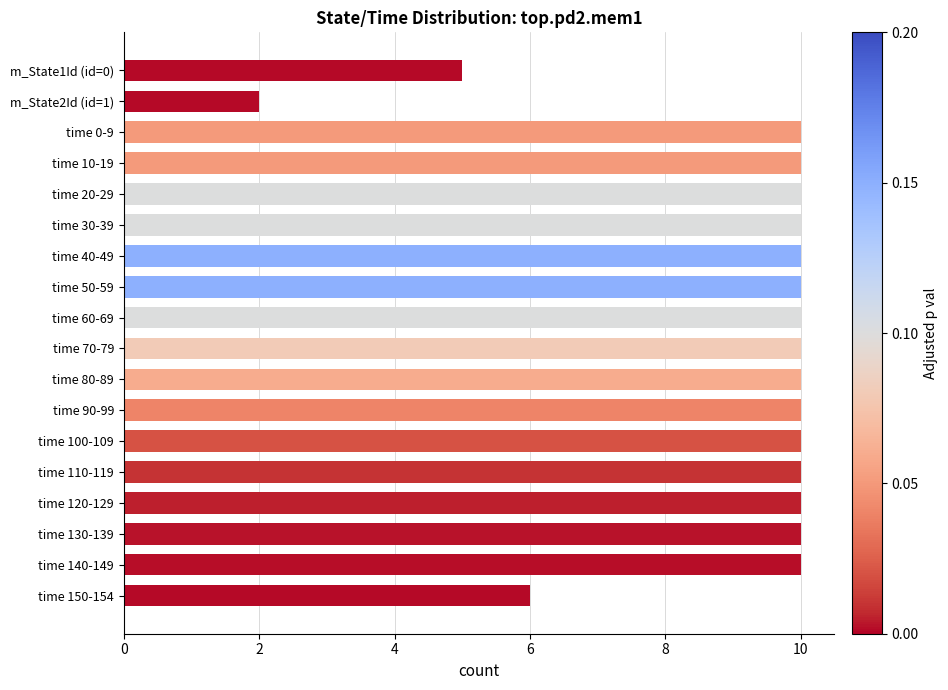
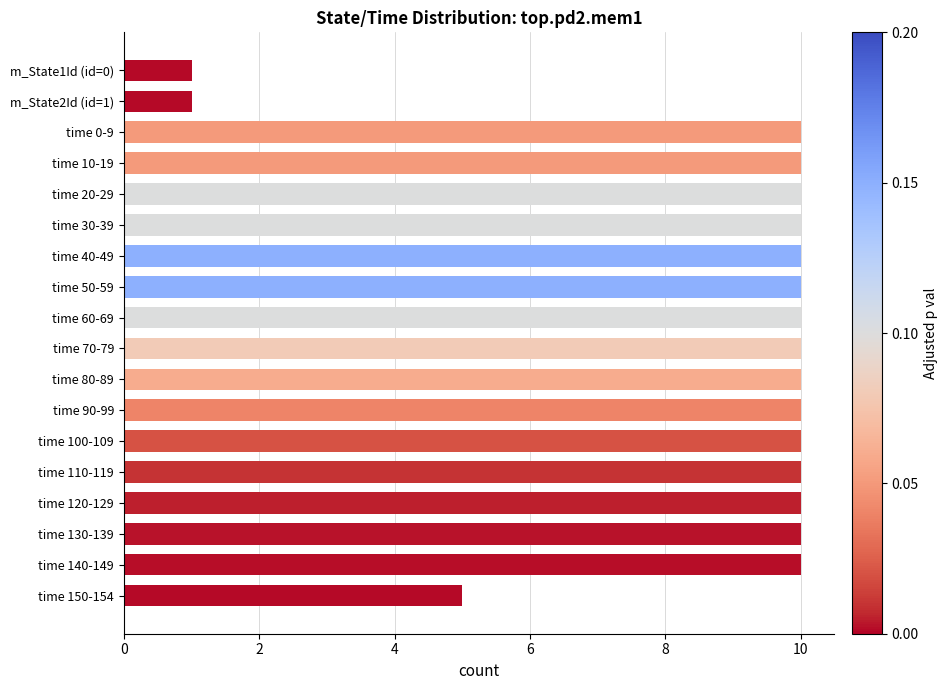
  {
-   "m_State1Id (id=0)": 5,
-   "m_State2Id (id=1)": 2,
+   "m_State1Id (id=0)": 1,
+   "m_State2Id (id=1)": 1,
    "time 0-9": 10,
    "time 10-19": 10,
    "time 20-29": 10,
    "time 30-39": 10,
    "time 40-49": 10,
    "time 50-59": 10,
    "time 60-69": 10,
    "time 70-79": 10,
    "time 80-89": 10,
    "time 90-99": 10,
    "time 100-109": 10,
    "time 110-119": 10,
    "time 120-129": 10,
    "time 130-139": 10,
    "time 140-149": 10,
-   "time 150-154": 6
+   "time 150-154": 5
  }
